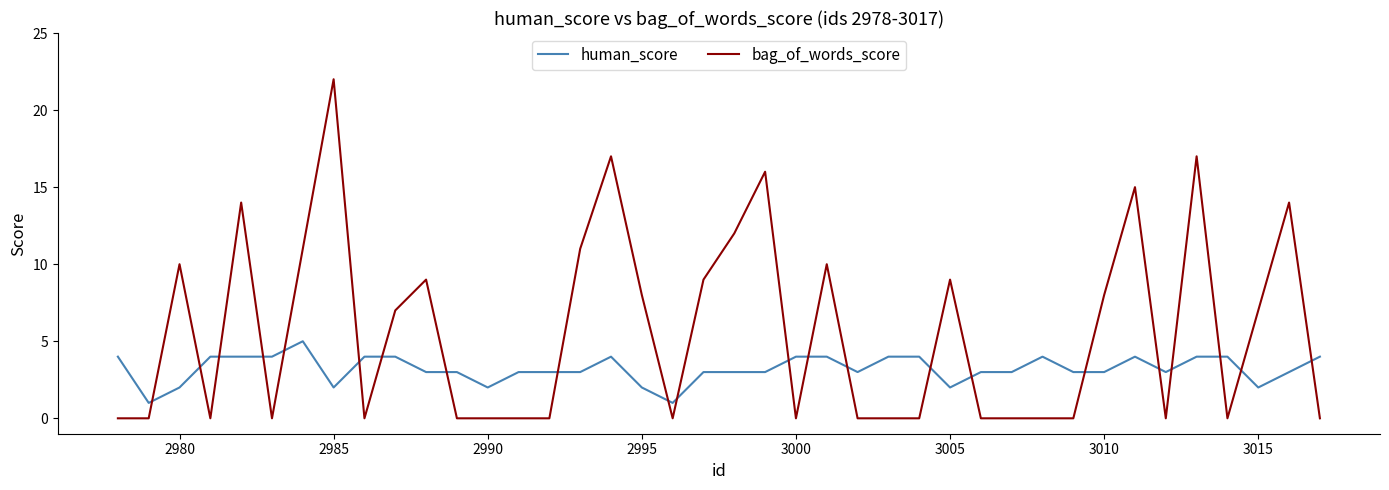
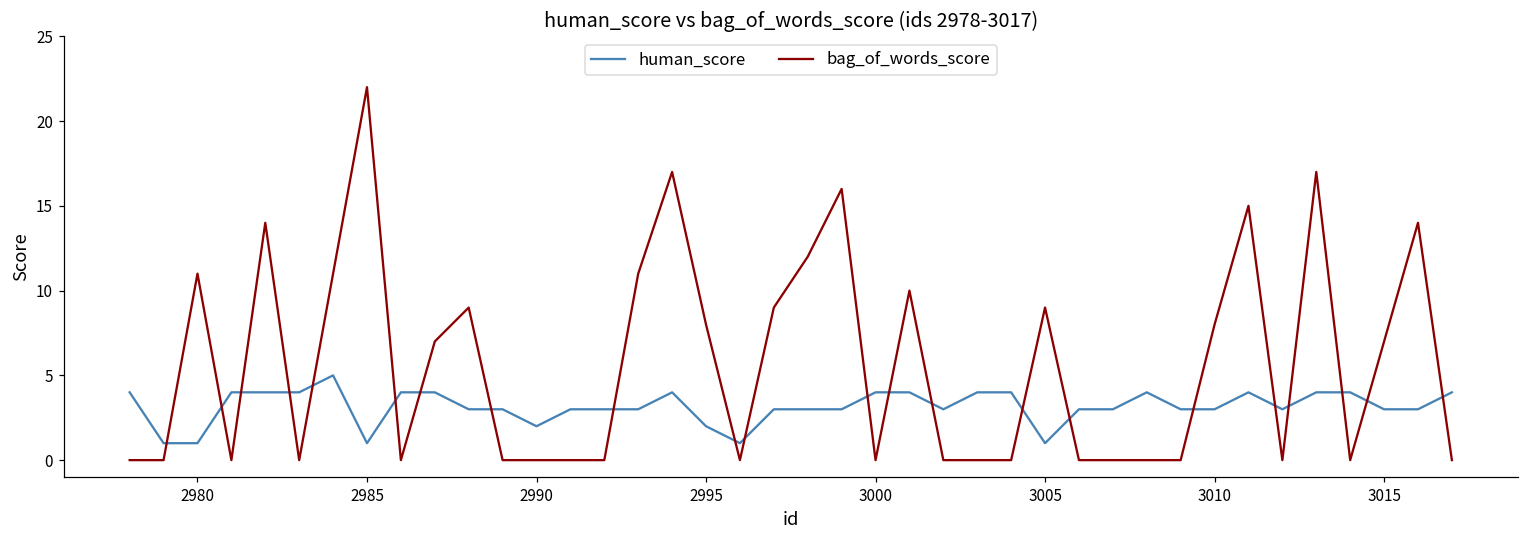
  {
    "human_score": {
-     "2980": 2,
-     "2985": 2,
+     "2980": 1,
+     "2985": 1,
      "2990": 2,
      "2995": 2,
      "3000": 4,
-     "3005": 2,
+     "3005": 1,
      "3010": 3,
-     "3015": 2
+     "3015": 3
    },
    "bag_of_words_score": {
-     "2980": 10,
+     "2980": 11,
      "2985": 22,
      "2990": 0,
      "2995": 8,
      "3000": 0,
      "3005": 9,
      "3010": 8,
      "3015": 7
    }
  }
